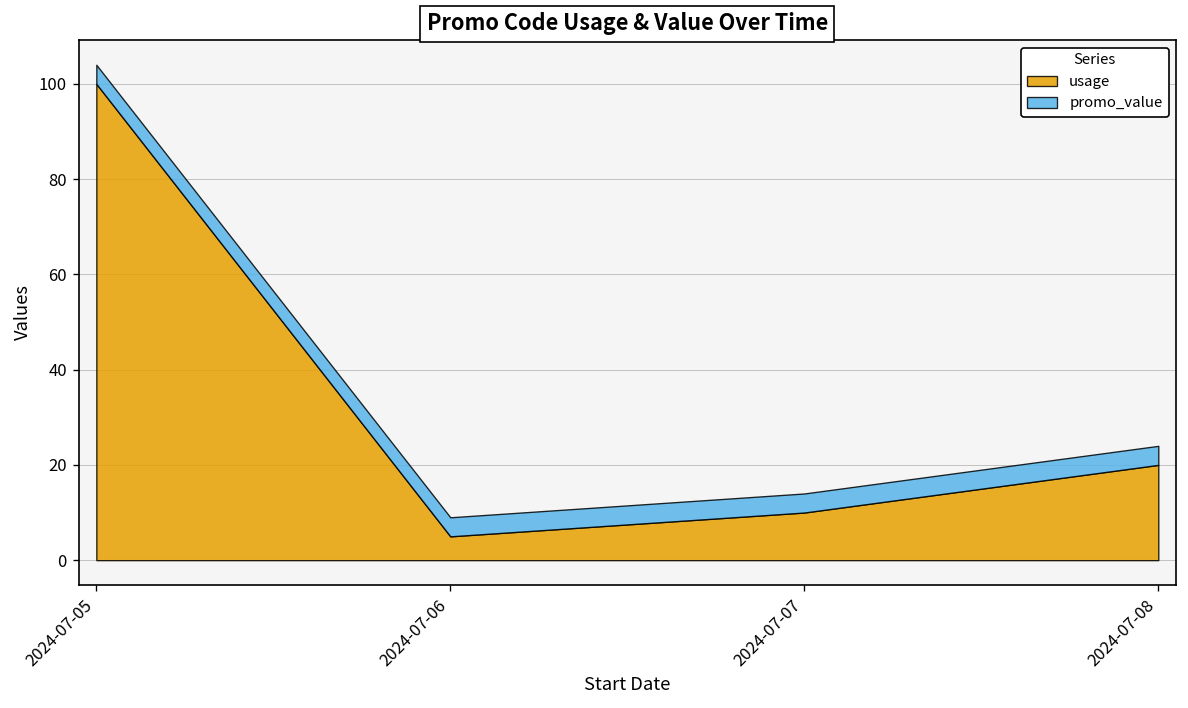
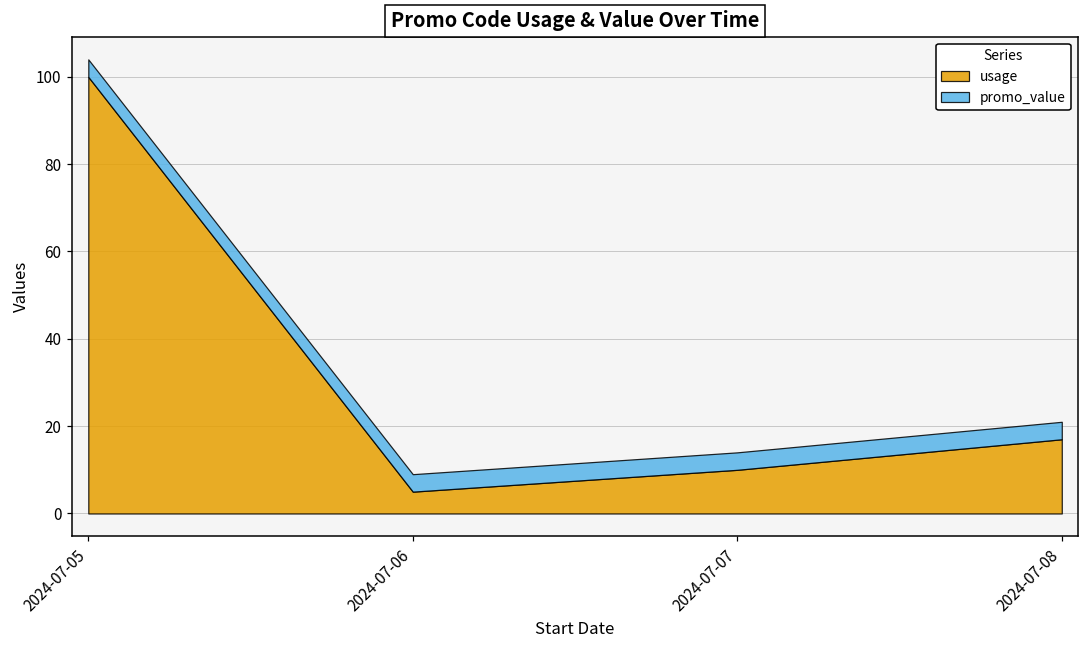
  {
    "usage": {
      "2024-07-05": 100,
      "2024-07-06": 5,
      "2024-07-07": 10,
-     "2024-07-08": 20
+     "2024-07-08": 17
    },
    "promo_value": {
      "2024-07-05": 4,
      "2024-07-06": 4,
      "2024-07-07": 4,
      "2024-07-08": 4
    }
  }
